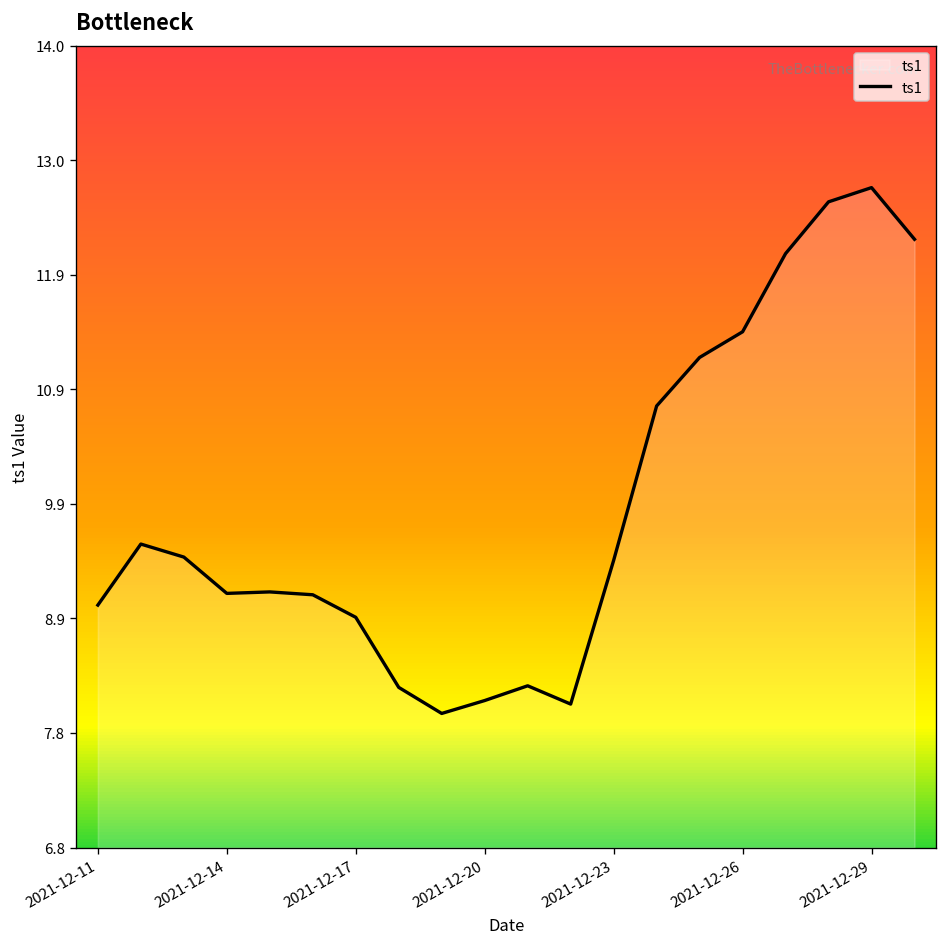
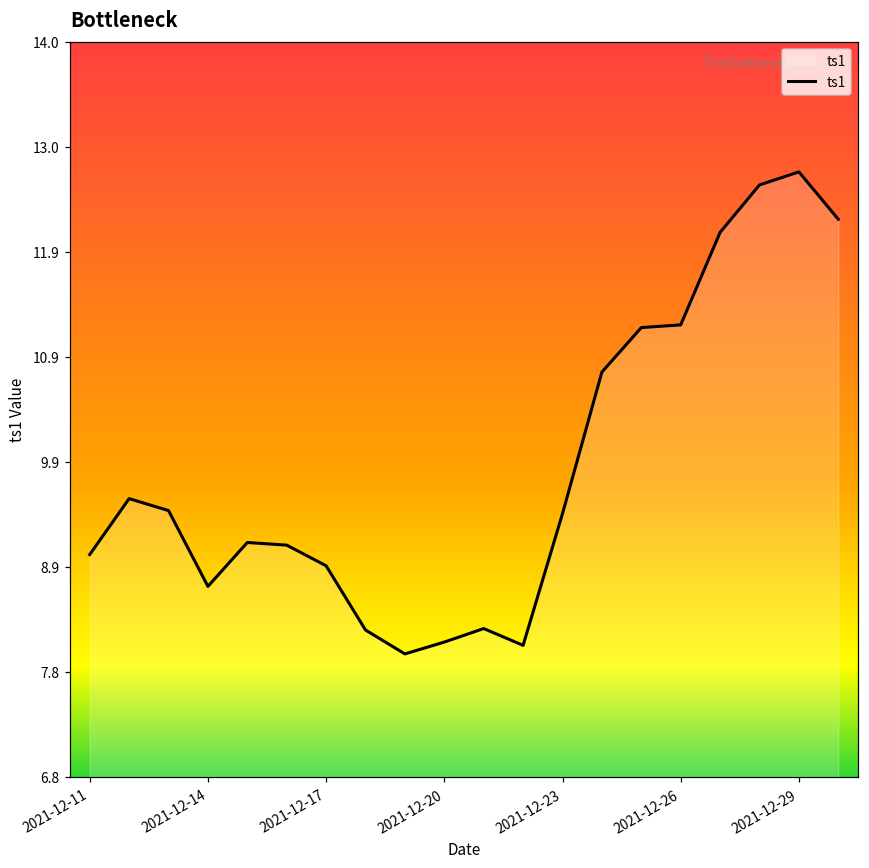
  {
    "2021-12-11": 9.0,
-   "2021-12-14": 9.1,
+   "2021-12-14": 8.7,
    "2021-12-17": 8.9,
    "2021-12-20": 8.1,
    "2021-12-23": 9.4,
-   "2021-12-26": 11.4,
+   "2021-12-26": 11.2,
    "2021-12-29": 12.7
  }
